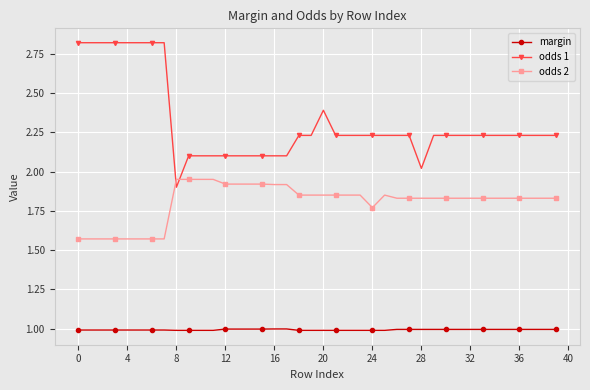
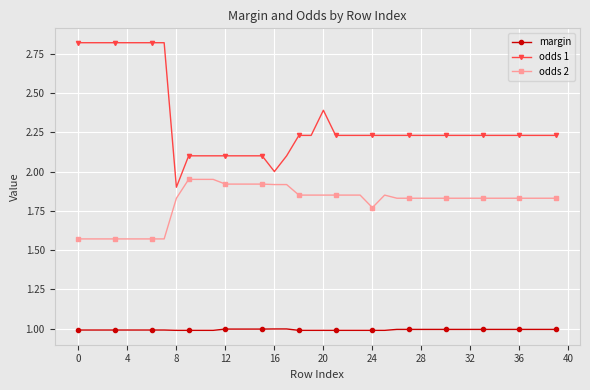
  {
    "margin": {
      "0": 0.99,
      "4": 0.99,
      "8": 0.99,
      "12": 1.00,
      "16": 1.00,
      "20": 0.99,
      "24": 0.99,
      "28": 0.99,
      "32": 0.99,
      "36": 0.99
    },
    "odds 1": {
      "0": 2.82,
      "4": 2.82,
      "8": 1.90,
      "12": 2.10,
-     "16": 2.1,
+     "16": 2.0,
      "20": 2.39,
      "24": 2.23,
-     "28": 2.02,
+     "28": 2.23,
      "32": 2.23,
      "36": 2.23
    },
    "odds 2": {
      "0": 1.57,
      "4": 1.57,
-     "8": 1.95,
+     "8": 1.83,
      "12": 1.92,
      "16": 1.92,
      "20": 1.85,
      "24": 1.77,
      "28": 1.83,
      "32": 1.83,
      "36": 1.83
    }
  }
